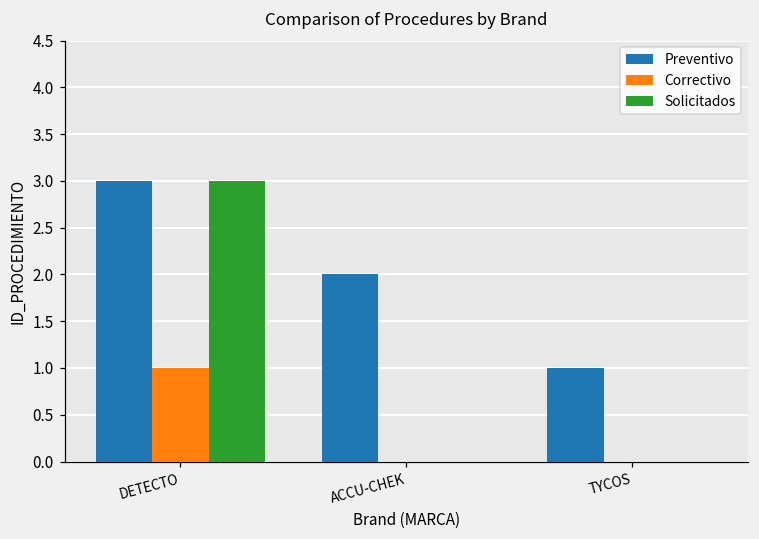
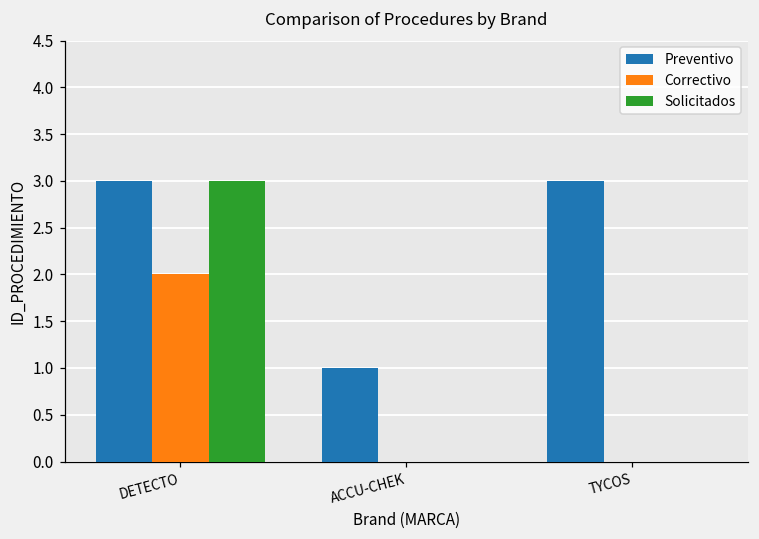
  {
    "Preventivo": {
      "DETECTO": 3,
-     "ACCU-CHEK": 2,
-     "TYCOS": 1
+     "ACCU-CHEK": 1,
+     "TYCOS": 3
    },
    "Correctivo": {
-     "DETECTO": 1,
+     "DETECTO": 2,
      "ACCU-CHEK": 0,
      "TYCOS": 0
    },
    "Solicitados": {
      "DETECTO": 3,
      "ACCU-CHEK": 0,
      "TYCOS": 0
    }
  }
